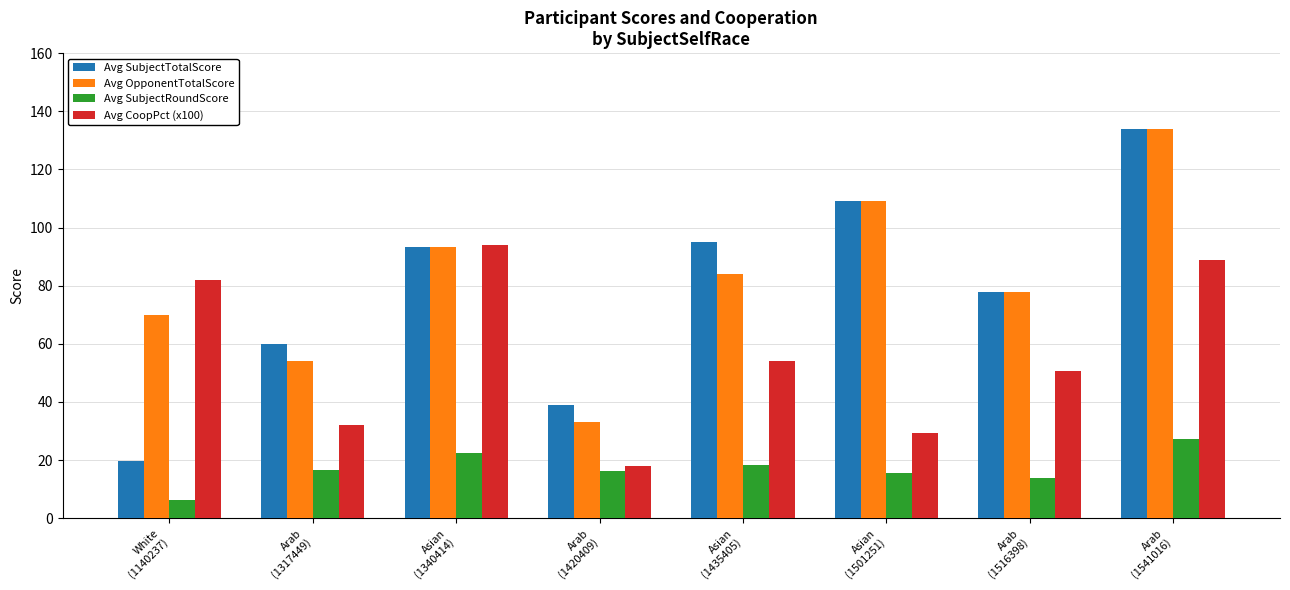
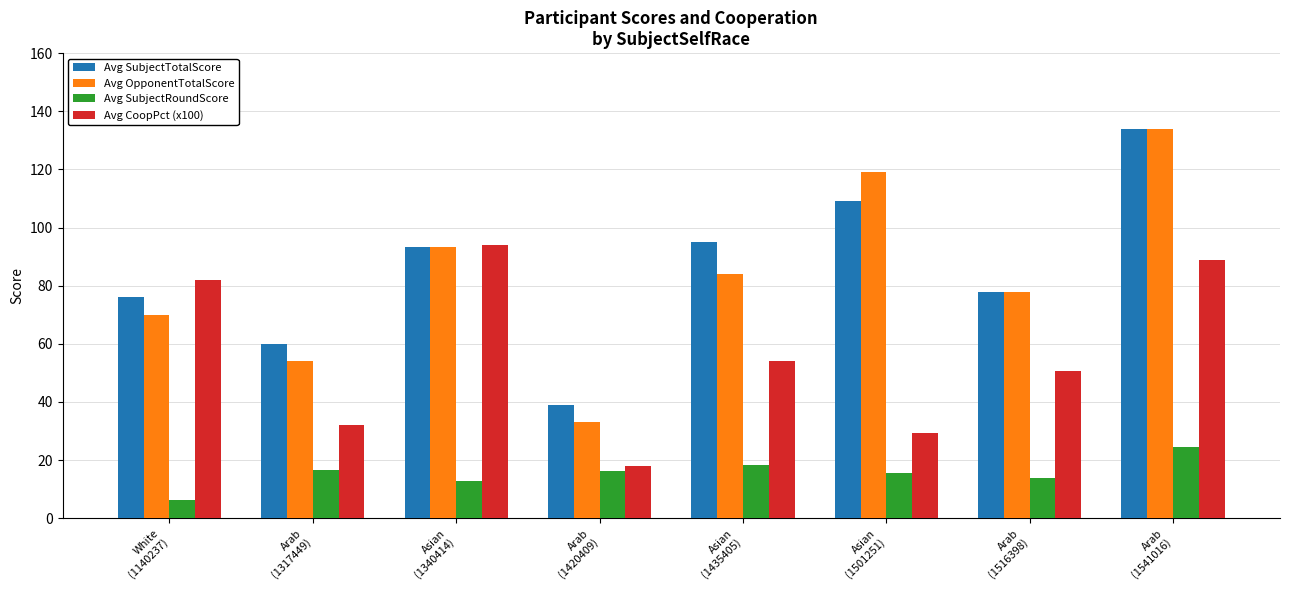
  {
    "Avg SubjectTotalScore": {
-     "White (1140237)": 20,
+     "White (1140237)": 76,
      "Arab (1317449)": 60,
      "Asian (1340414)": 93,
      "Arab (1420409)": 39,
      "Asian (1435405)": 95,
      "Asian (1501251)": 109,
      "Arab (1516398)": 78,
      "Arab (1541016)": 134
    },
    "Avg OpponentTotalScore": {
      "White (1140237)": 70,
      "Arab (1317449)": 54,
      "Asian (1340414)": 93,
      "Arab (1420409)": 33,
      "Asian (1435405)": 84,
-     "Asian (1501251)": 109,
+     "Asian (1501251)": 119,
      "Arab (1516398)": 78,
      "Arab (1541016)": 134
    },
    "Avg SubjectRoundScore": {
      "White (1140237)": 6,
      "Arab (1317449)": 17,
-     "Asian (1340414)": 23,
+     "Asian (1340414)": 13,
      "Arab (1420409)": 16,
      "Asian (1435405)": 18,
      "Asian (1501251)": 15,
      "Arab (1516398)": 14,
-     "Arab (1541016)": 27
+     "Arab (1541016)": 24
    },
    "Avg CoopPct (x100)": {
      "White (1140237)": 82,
      "Arab (1317449)": 32,
      "Asian (1340414)": 94,
      "Arab (1420409)": 18,
      "Asian (1435405)": 54,
      "Asian (1501251)": 29,
      "Arab (1516398)": 51,
      "Arab (1541016)": 89
    }
  }
